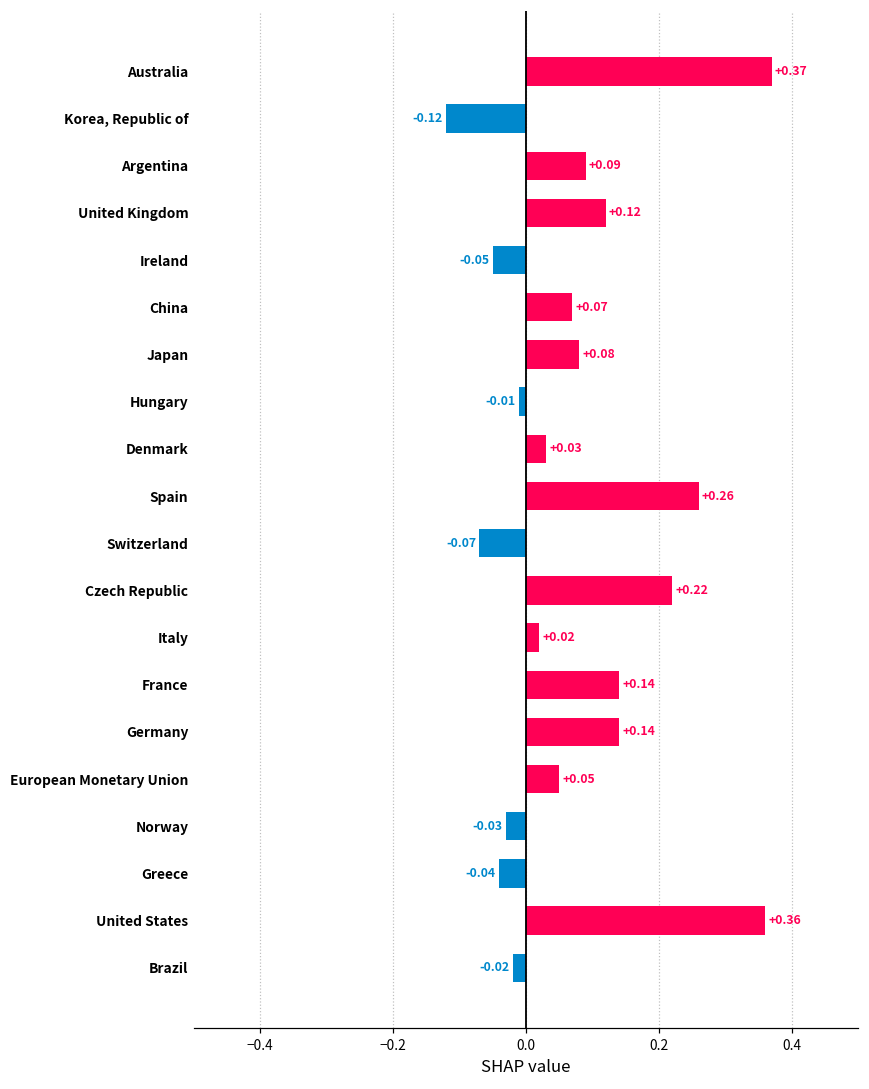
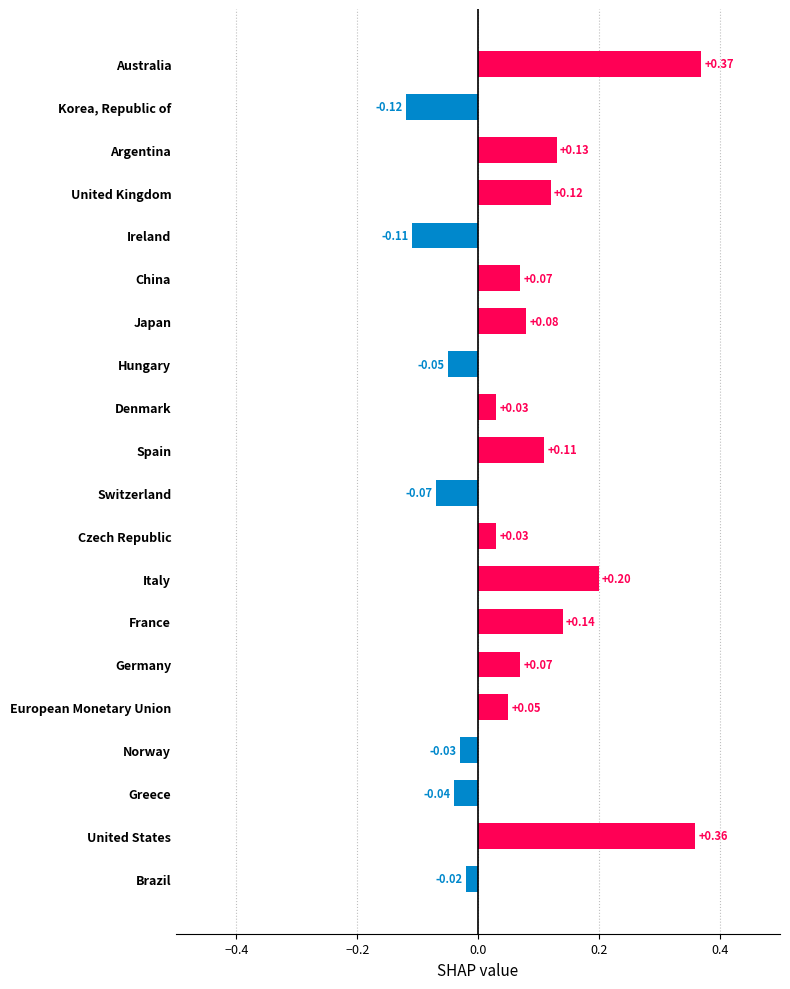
  {
    "Australia": "+0.37",
    "Korea, Republic of": "-0.12",
-   "Argentina": "+0.09",
+   "Argentina": "+0.13",
    "United Kingdom": "+0.12",
-   "Ireland": "-0.05",
+   "Ireland": "-0.11",
    "China": "+0.07",
    "Japan": "+0.08",
-   "Hungary": "-0.01",
+   "Hungary": "-0.05",
    "Denmark": "+0.03",
-   "Spain": "+0.26",
+   "Spain": "+0.11",
    "Switzerland": "-0.07",
-   "Czech Republic": "+0.22",
-   "Italy": "+0.02",
+   "Czech Republic": "+0.03",
+   "Italy": "+0.20",
    "France": "+0.14",
-   "Germany": "+0.14",
+   "Germany": "+0.07",
    "European Monetary Union": "+0.05",
    "Norway": "-0.03",
    "Greece": "-0.04",
    "United States": "+0.36",
    "Brazil": "-0.02"
  }
